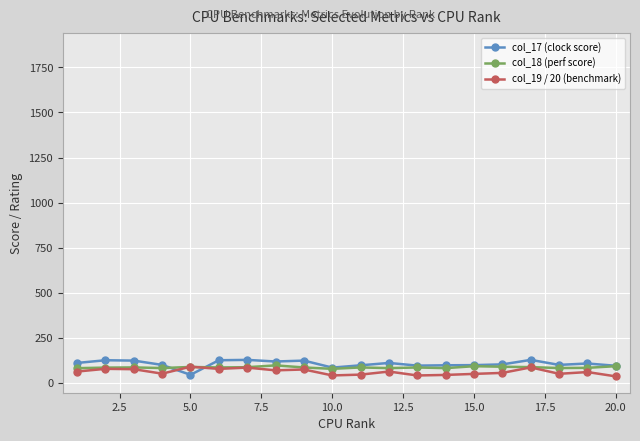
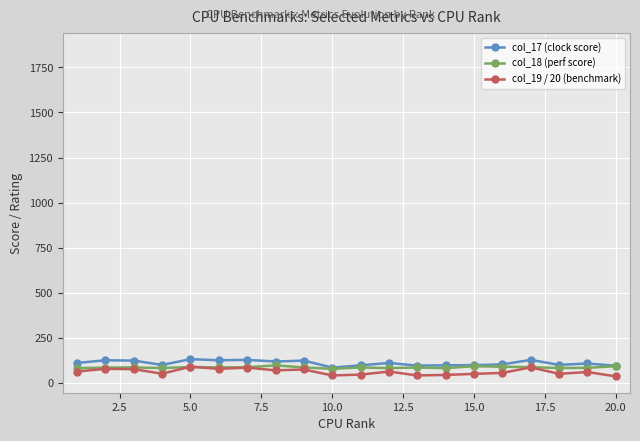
  {
    "col_17 (clock score)": {
-     "5.0": 40
+     "5.0": 130
    },
    "col_19 / 20 (benchmark)": {
      "10.0": 40,
      "15.0": 50,
      "20.0": 30
    }
  }
